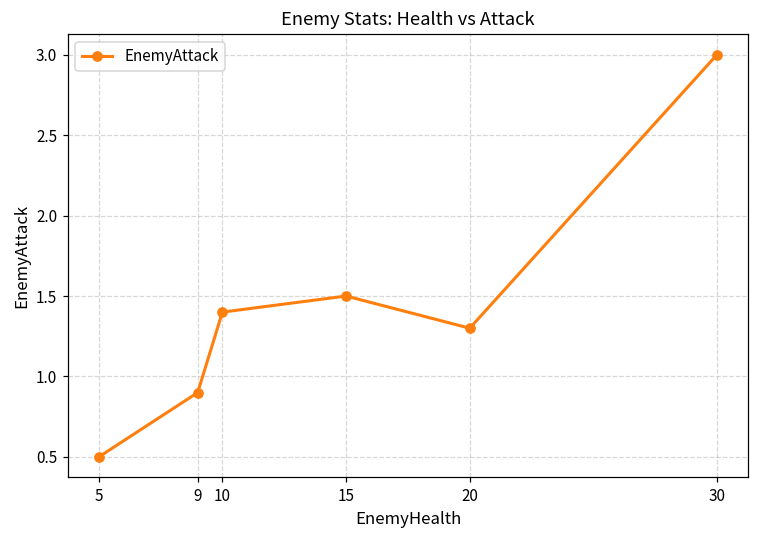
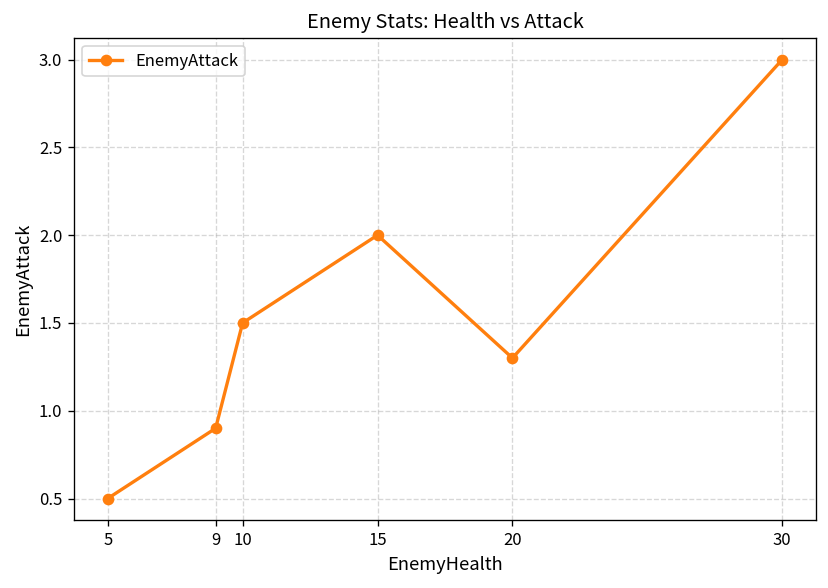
  {
    "5": 0.5,
    "9": 0.9,
-   "10": 1.4,
-   "15": 1.5,
+   "10": 1.5,
+   "15": 2.0,
    "20": 1.3,
    "30": 3.0
  }
